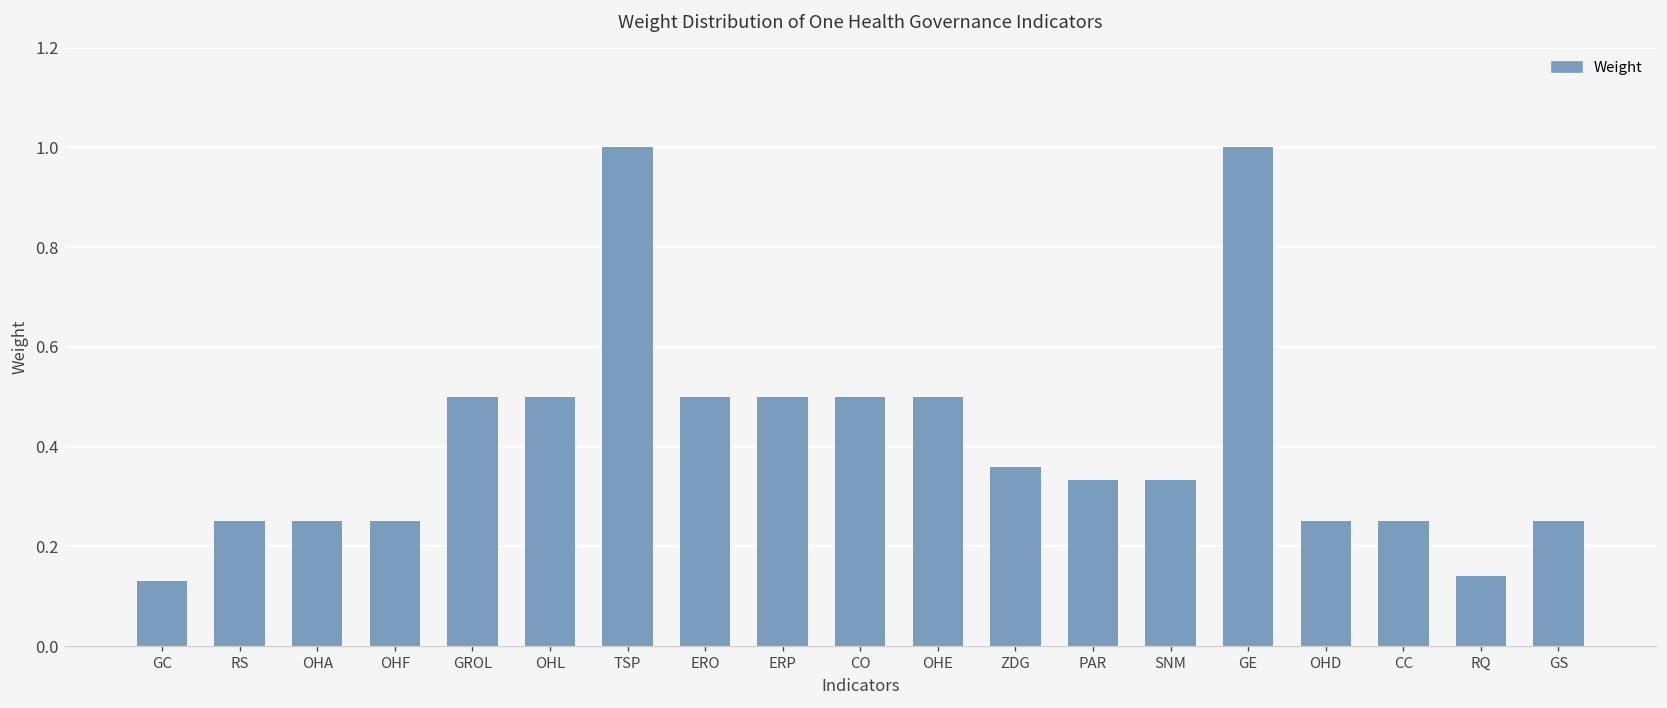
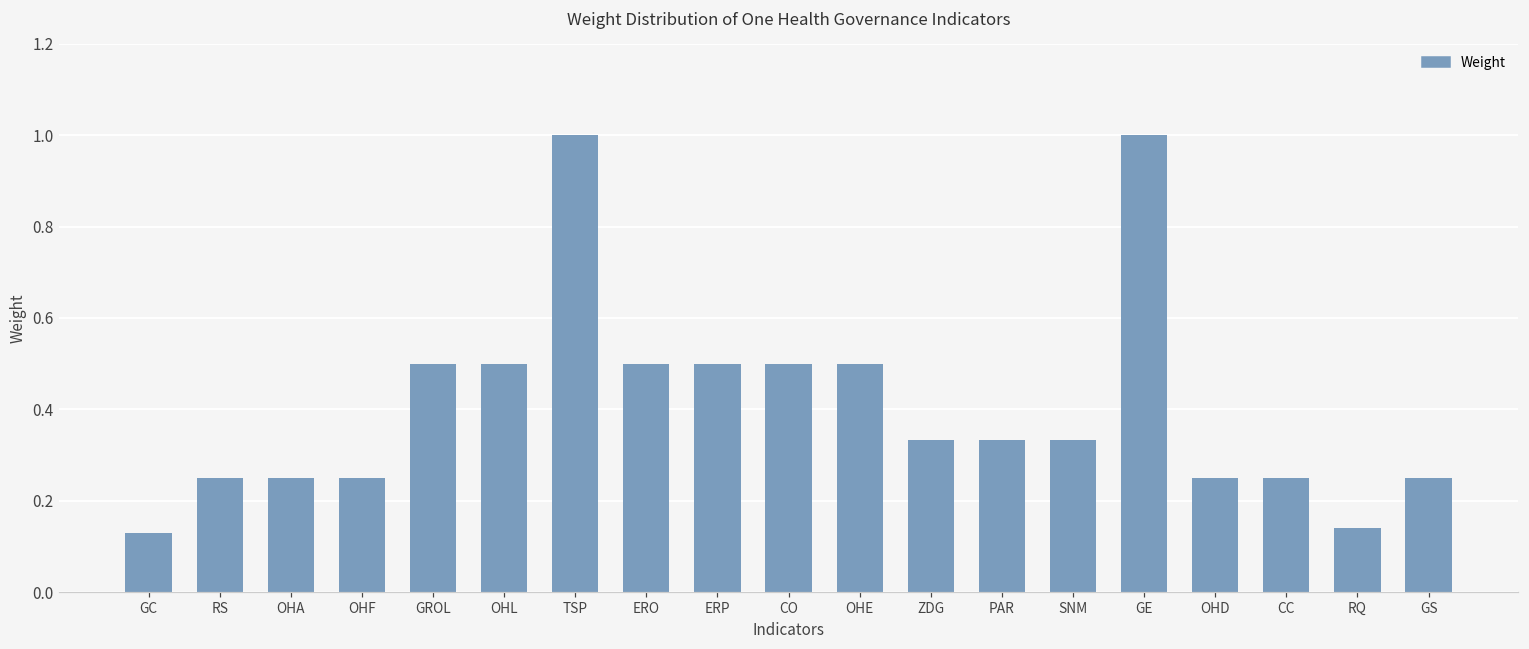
  {
    "GC": 0.13,
    "RS": 0.25,
    "OHA": 0.25,
    "OHF": 0.25,
    "GROL": 0.50,
    "OHL": 0.50,
    "TSP": 1.00,
    "ERO": 0.50,
    "ERP": 0.50,
    "CO": 0.50,
    "OHE": 0.50,
-   "ZDG": 0.36,
+   "ZDG": 0.33,
    "PAR": 0.33,
    "SNM": 0.33,
    "GE": 1.00,
    "OHD": 0.25,
    "CC": 0.25,
    "RQ": 0.14,
    "GS": 0.25
  }
